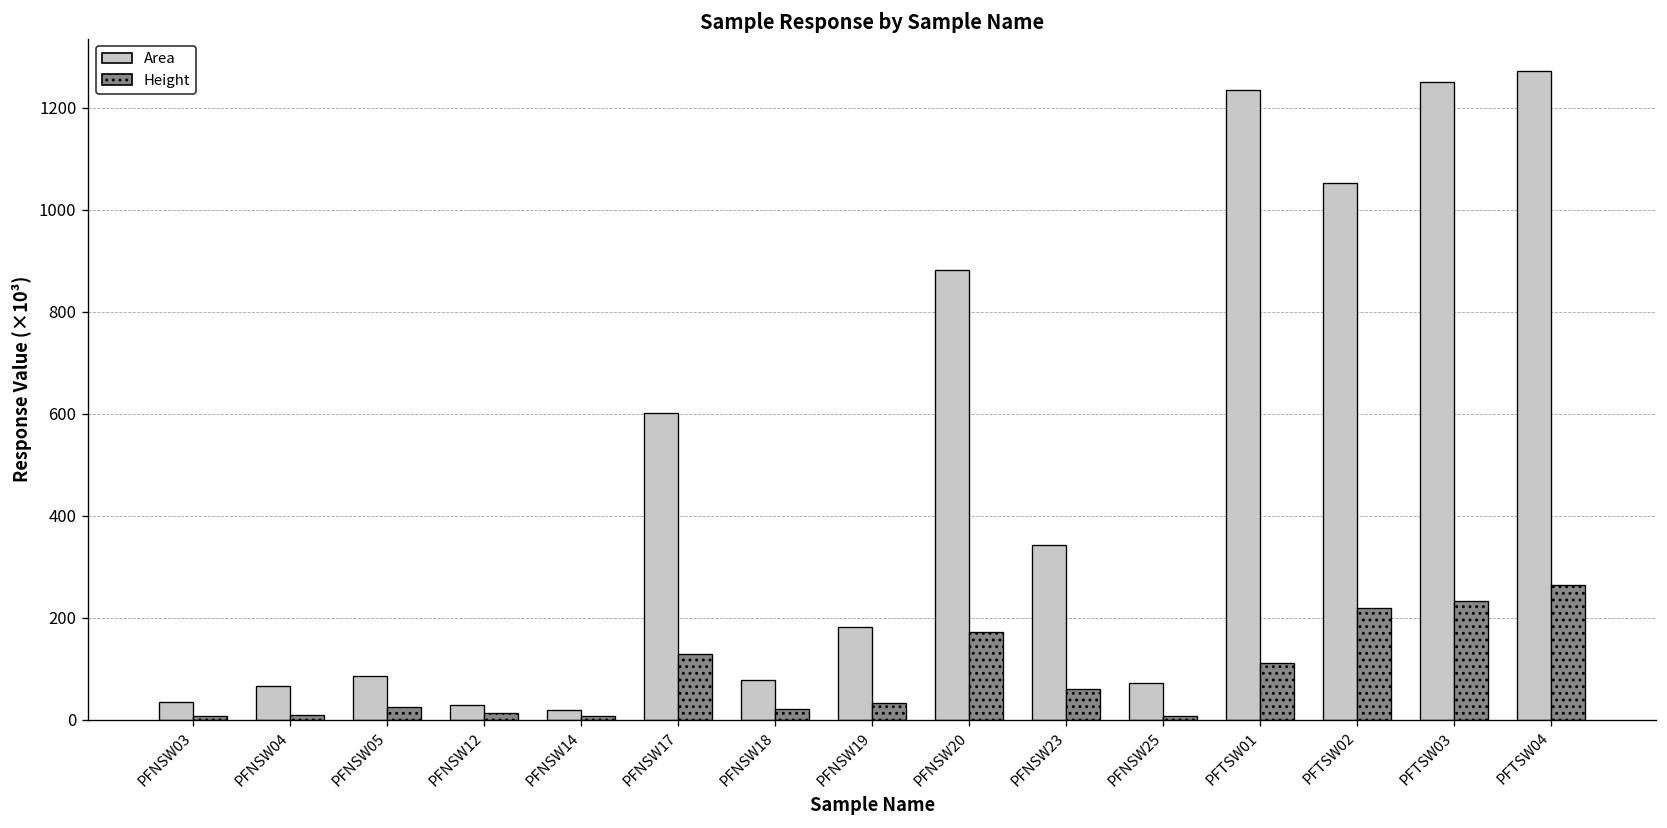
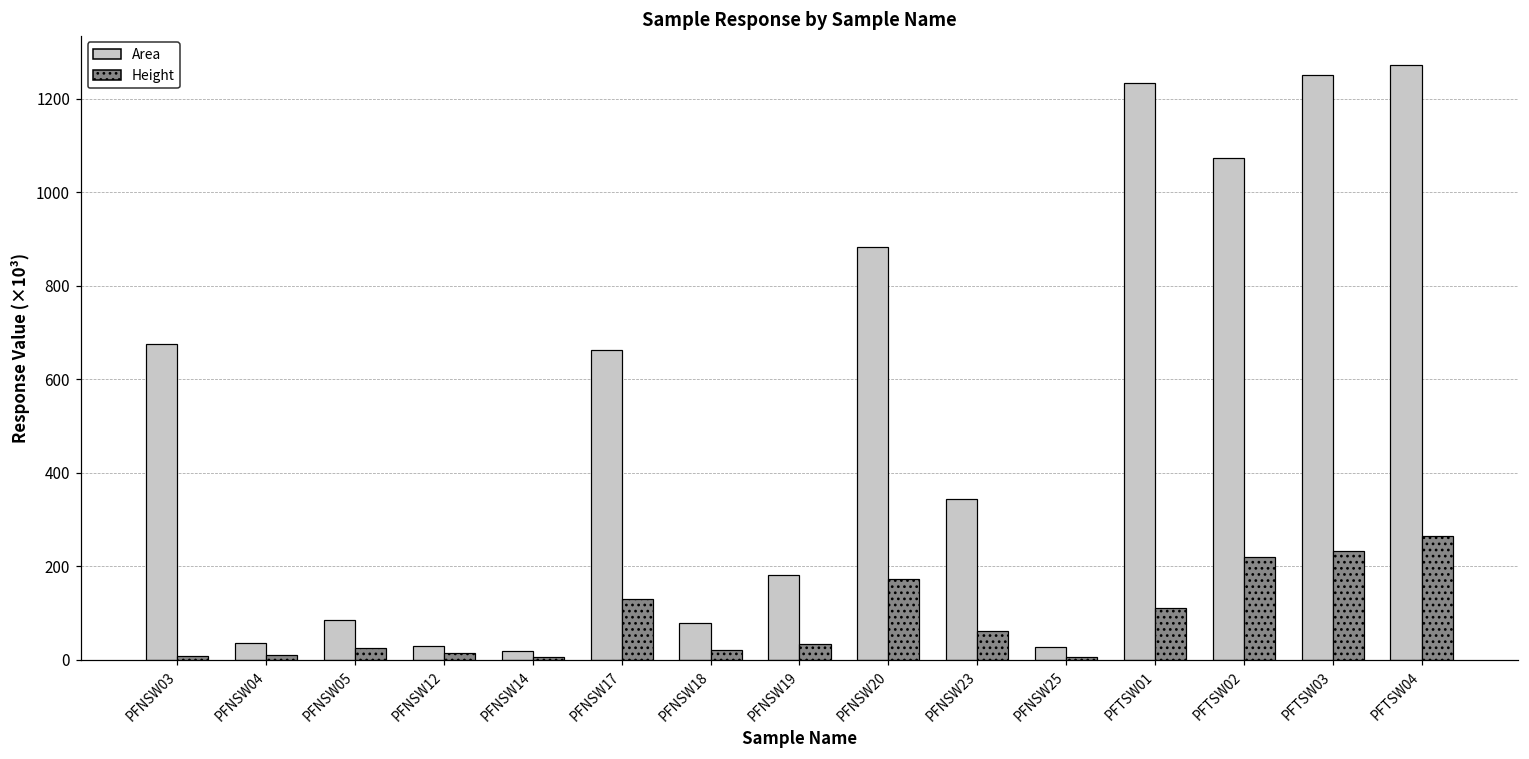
  {
    "Area": {
-     "PFNSW03": 30,
-     "PFNSW04": 70,
+     "PFNSW03": 680,
+     "PFNSW04": 40,
      "PFNSW05": 90,
      "PFNSW12": 30,
      "PFNSW14": 20,
-     "PFNSW17": 600,
+     "PFNSW17": 660,
      "PFNSW18": 80,
      "PFNSW19": 180,
      "PFNSW20": 880,
      "PFNSW23": 340,
-     "PFNSW25": 70,
+     "PFNSW25": 30,
      "PFTSW01": 1230,
-     "PFTSW02": 1050,
+     "PFTSW02": 1070,
      "PFTSW03": 1250,
      "PFTSW04": 1270
    },
    "Height": {
      "PFNSW03": 10,
      "PFNSW04": 10,
      "PFNSW05": 30,
      "PFNSW12": 10,
      "PFNSW14": 10,
      "PFNSW17": 130,
      "PFNSW18": 20,
      "PFNSW19": 30,
      "PFNSW20": 170,
      "PFNSW23": 60,
      "PFNSW25": 10,
      "PFTSW01": 110,
      "PFTSW02": 220,
      "PFTSW03": 230,
      "PFTSW04": 260
    }
  }
